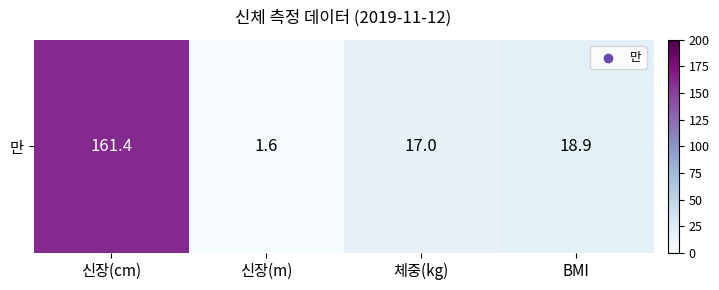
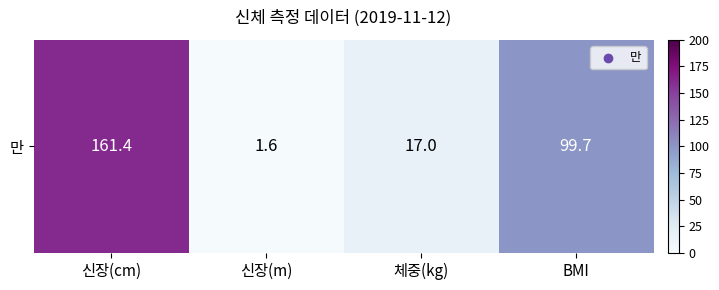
  {
    "만": {
      "신장(cm)": 161.4,
      "신장(m)": 1.6,
      "체중(kg)": 17.0,
-     "BMI": 18.9
+     "BMI": 99.7
    }
  }
